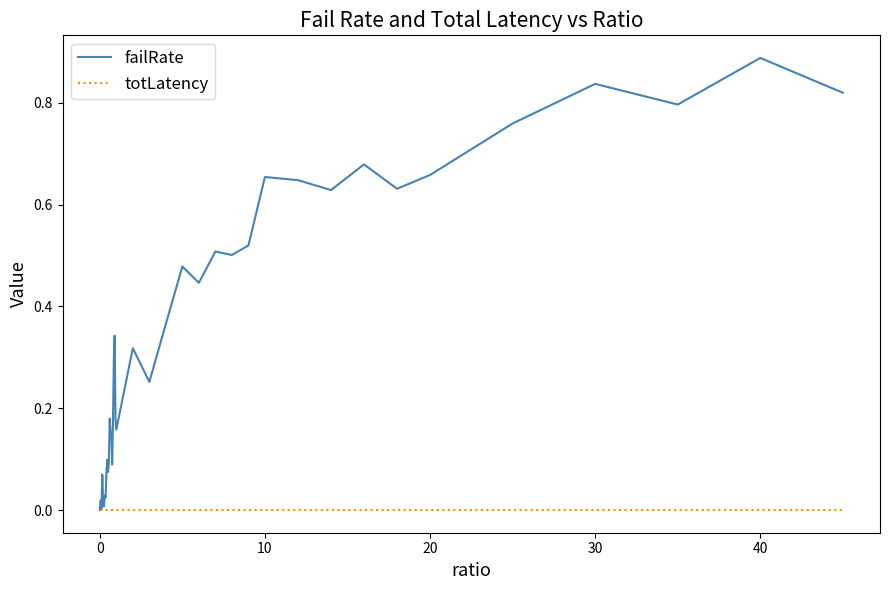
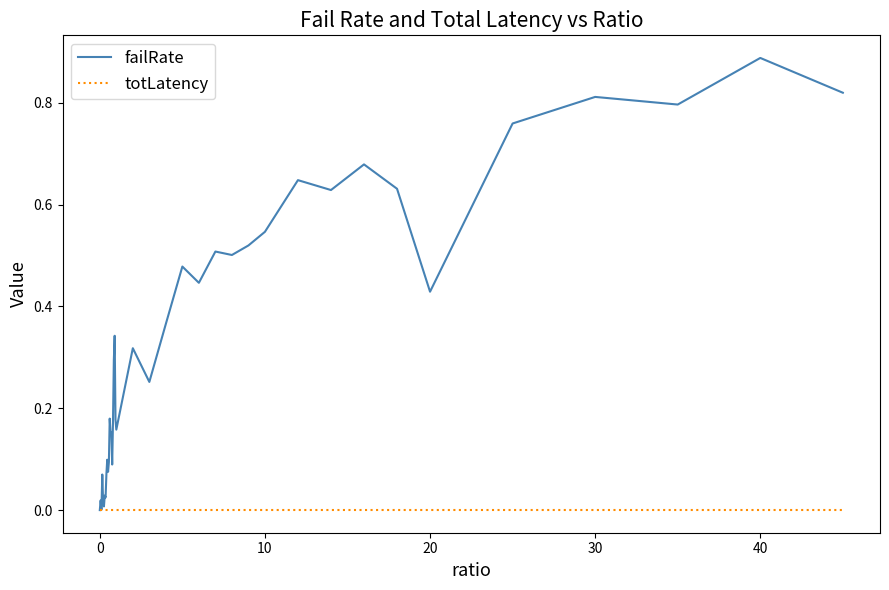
  {
    "failRate": {
-     "10": 0.65,
-     "20": 0.66,
-     "30": 0.84,
+     "10": 0.55,
+     "20": 0.43,
+     "30": 0.81,
      "40": 0.89
    },
    "totLatency": {
      "10": 0.00,
      "20": 0.00,
      "30": 0.00,
      "40": 0.00
    }
  }
